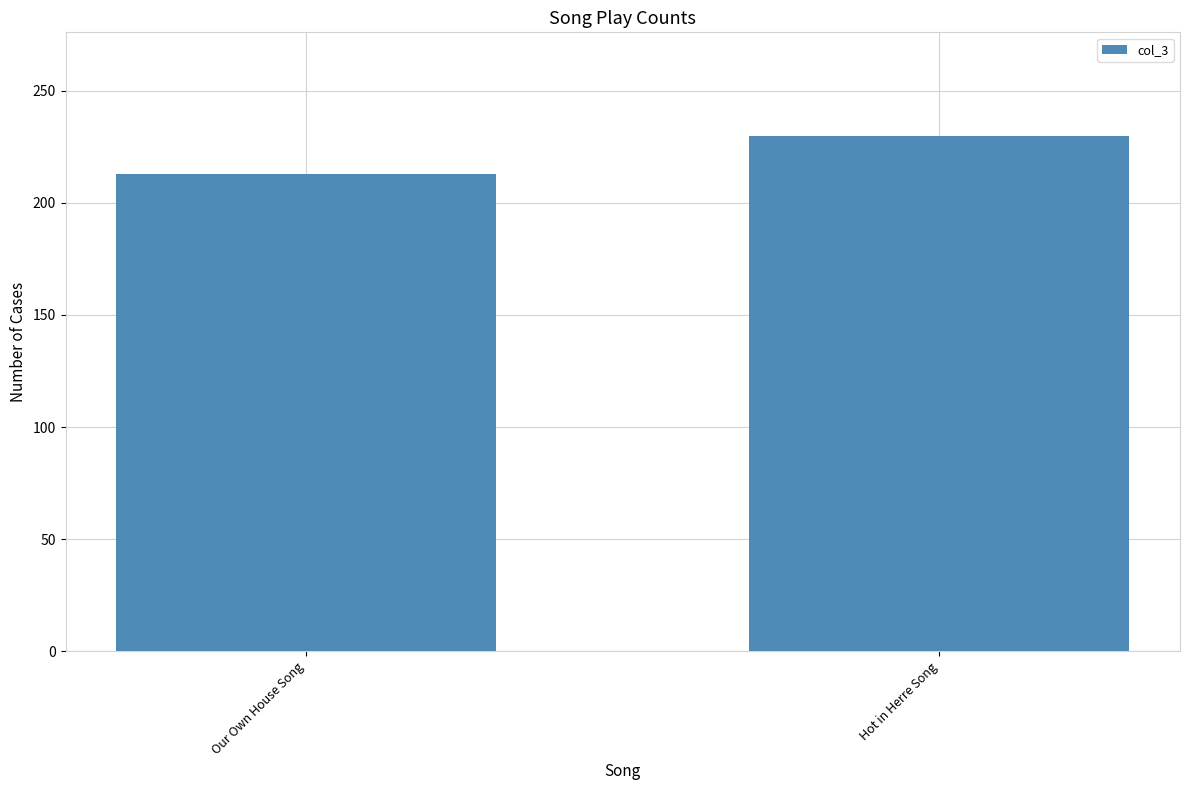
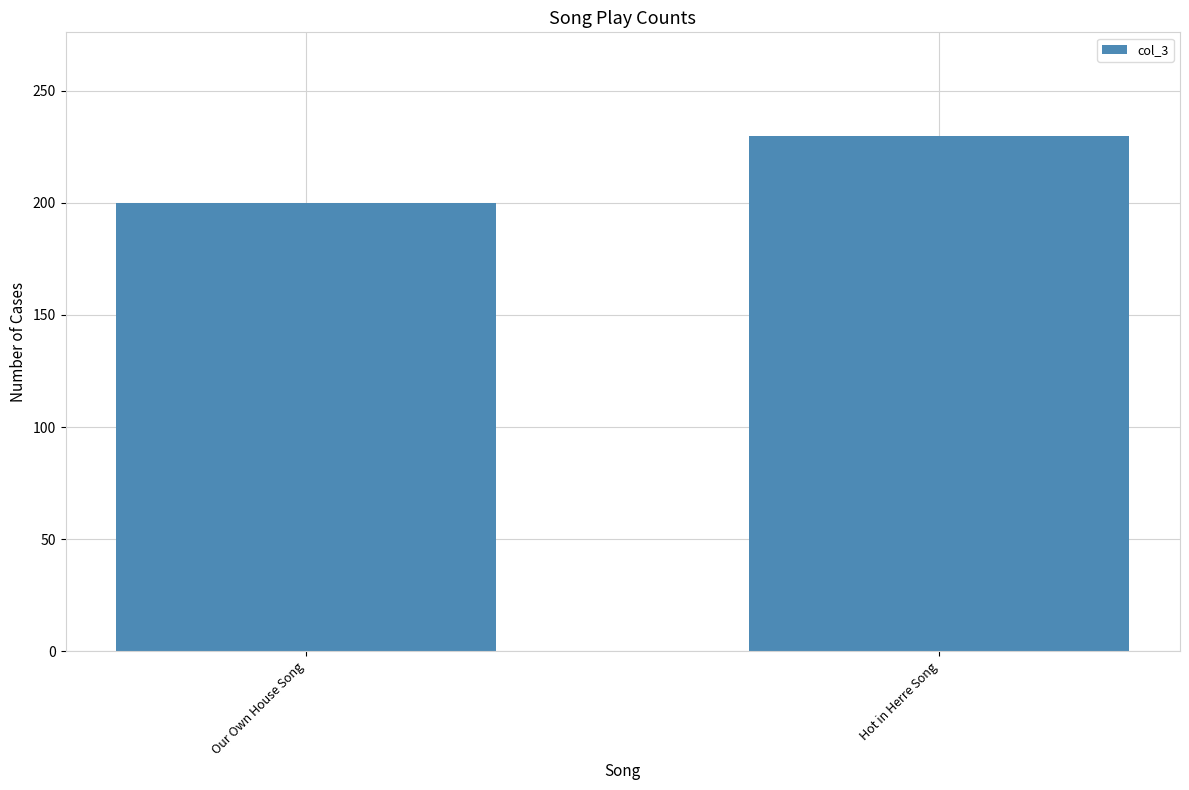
  {
-   "Our Own House Song": 213,
+   "Our Own House Song": 200,
    "Hot in Herre Song": 230
  }
